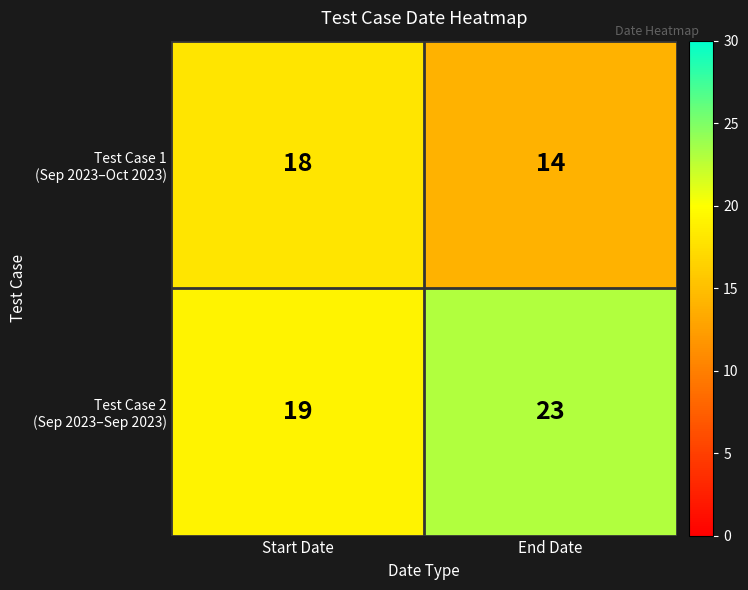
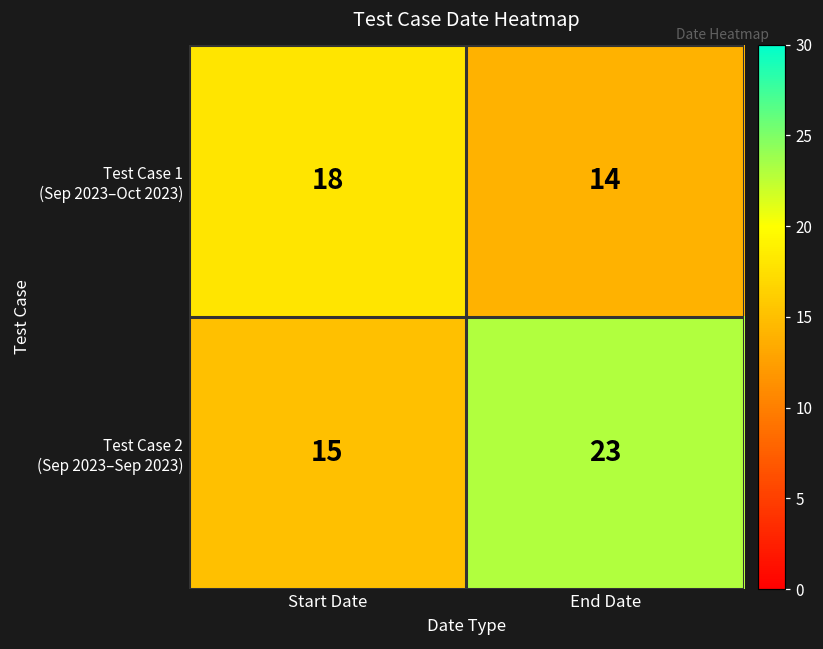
  {
    "Test Case 1 (Sep 2023–Oct 2023)": {
      "Start Date": 18,
      "End Date": 14
    },
    "Test Case 2 (Sep 2023–Sep 2023)": {
-     "Start Date": 19,
+     "Start Date": 15,
      "End Date": 23
    }
  }
